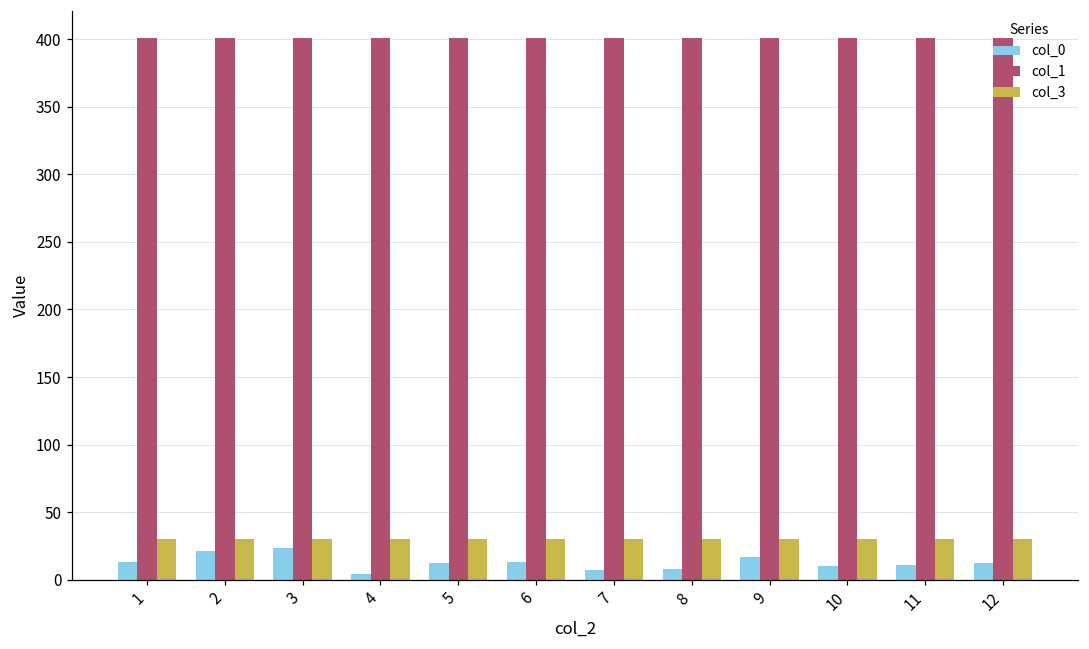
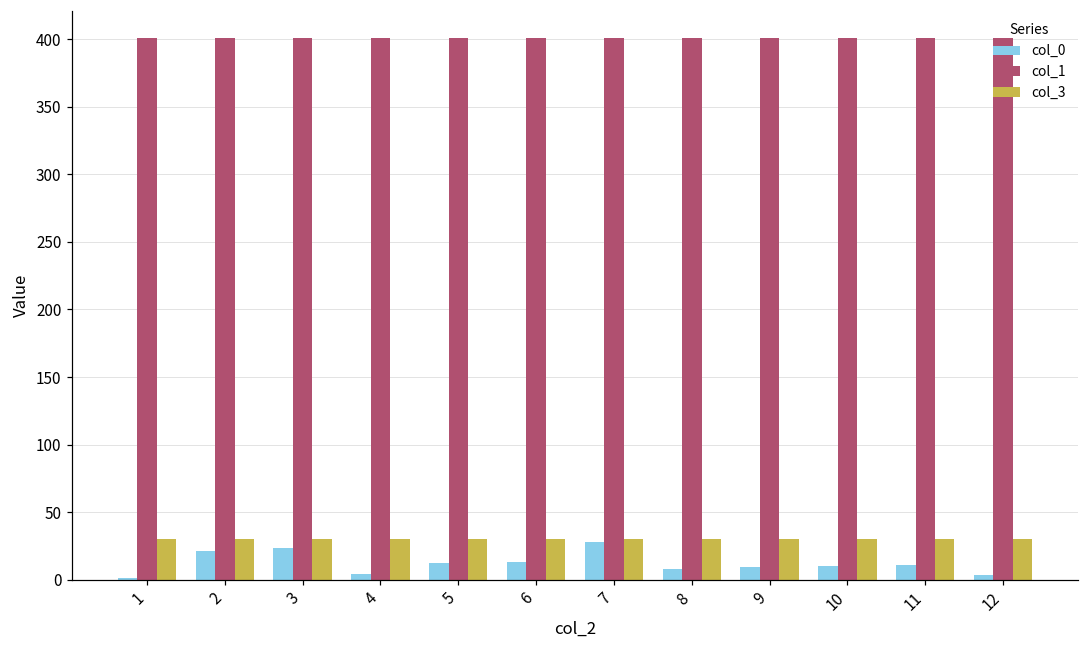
  {
    "col_0": {
-     "1": 13,
+     "1": 1,
      "2": 21,
      "3": 23,
      "4": 4,
      "5": 12,
      "6": 13,
-     "7": 7,
+     "7": 28,
      "8": 8,
-     "9": 17,
+     "9": 9,
      "10": 10,
      "11": 11,
-     "12": 12
+     "12": 3
    },
    "col_1": {
      "1": 401,
      "2": 401,
      "3": 401,
      "4": 401,
      "5": 401,
      "6": 401,
      "7": 401,
      "8": 401,
      "9": 401,
      "10": 401,
      "11": 401,
      "12": 401
    },
    "col_3": {
      "1": 30,
      "2": 30,
      "3": 30,
      "4": 30,
      "5": 30,
      "6": 30,
      "7": 30,
      "8": 30,
      "9": 30,
      "10": 30,
      "11": 30,
      "12": 30
    }
  }
